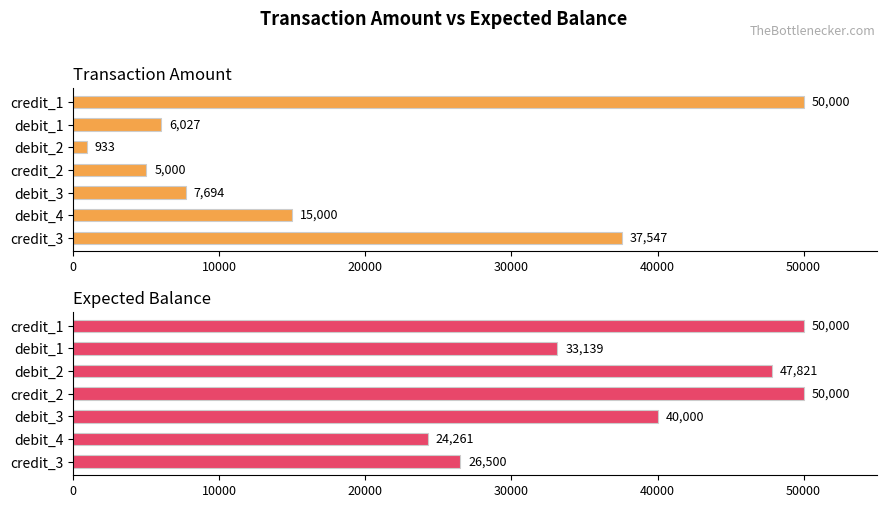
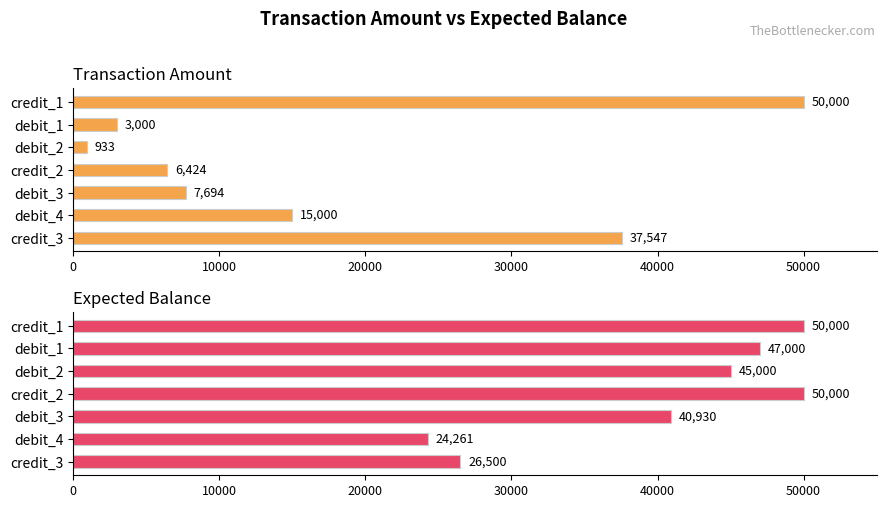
  {
    "Transaction Amount": {
      "credit_1": "50,000",
-     "debit_1": "6,027",
+     "debit_1": "3,000",
      "debit_2": "933",
-     "credit_2": "5,000",
+     "credit_2": "6,424",
      "debit_3": "7,694",
      "debit_4": "15,000",
      "credit_3": "37,547"
    },
    "Expected Balance": {
      "credit_1": "50,000",
-     "debit_1": "33,139",
-     "debit_2": "47,821",
+     "debit_1": "47,000",
+     "debit_2": "45,000",
      "credit_2": "50,000",
-     "debit_3": "40,000",
+     "debit_3": "40,930",
      "debit_4": "24,261",
      "credit_3": "26,500"
    }
  }
